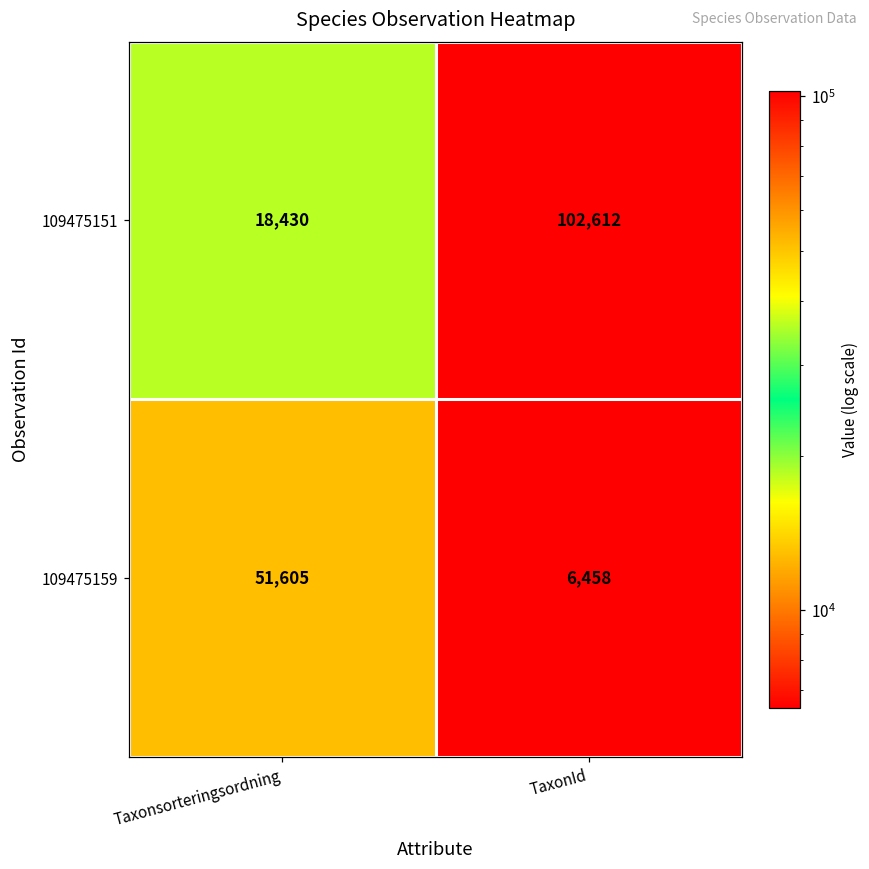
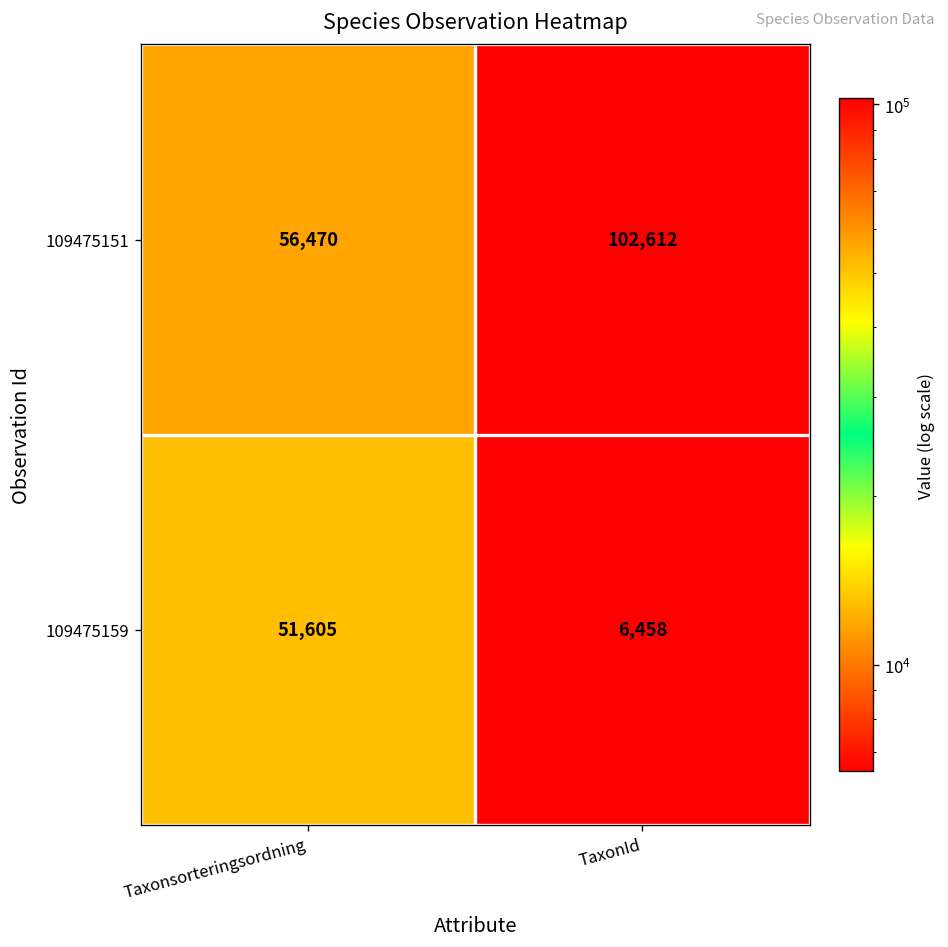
  {
    "109475151": {
-     "Taxonsorteringsordning": "18,430",
+     "Taxonsorteringsordning": "56,470",
      "TaxonId": "102,612"
    },
    "109475159": {
      "Taxonsorteringsordning": "51,605",
      "TaxonId": "6,458"
    }
  }
